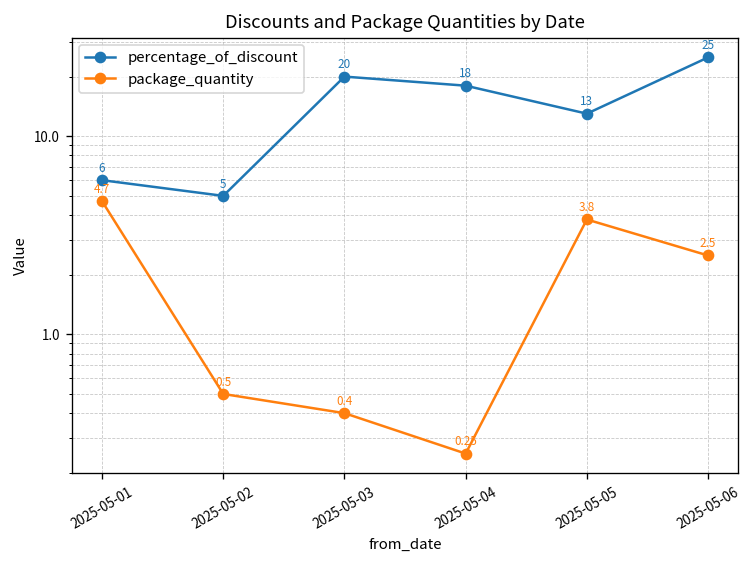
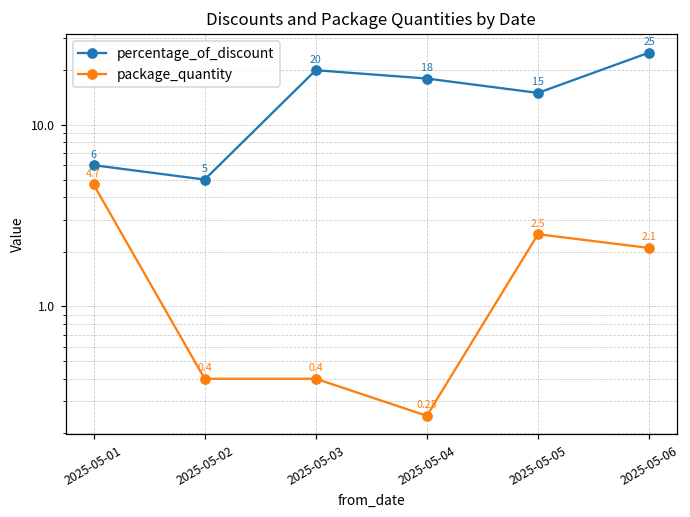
  {
    "percentage_of_discount": {
      "2025-05-01": 6,
      "2025-05-02": 5,
      "2025-05-03": 20,
      "2025-05-04": 18,
-     "2025-05-05": 13,
+     "2025-05-05": 15,
      "2025-05-06": 25
    },
    "package_quantity": {
      "2025-05-01": 4.7,
-     "2025-05-02": 0.5,
+     "2025-05-02": 0.4,
      "2025-05-03": 0.4,
      "2025-05-04": 0.25,
-     "2025-05-05": 3.8,
-     "2025-05-06": 2.5
+     "2025-05-05": 2.5,
+     "2025-05-06": 2.1
    }
  }
